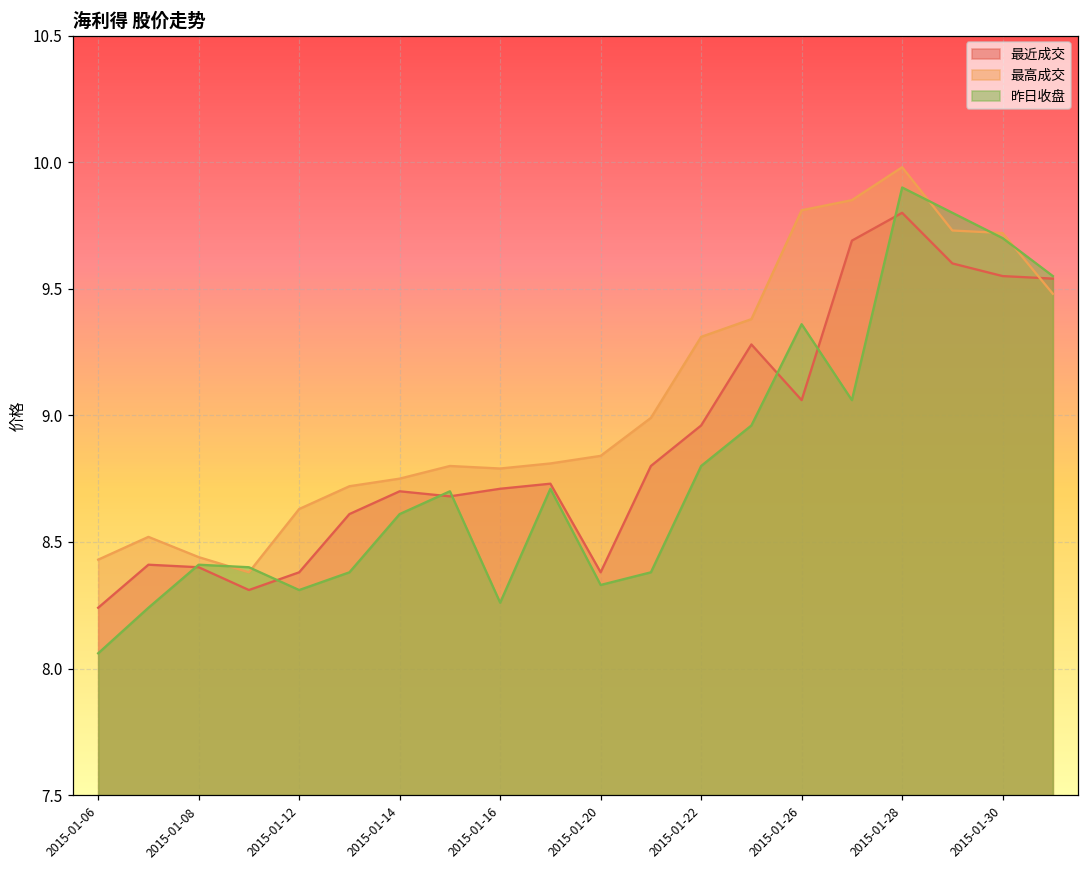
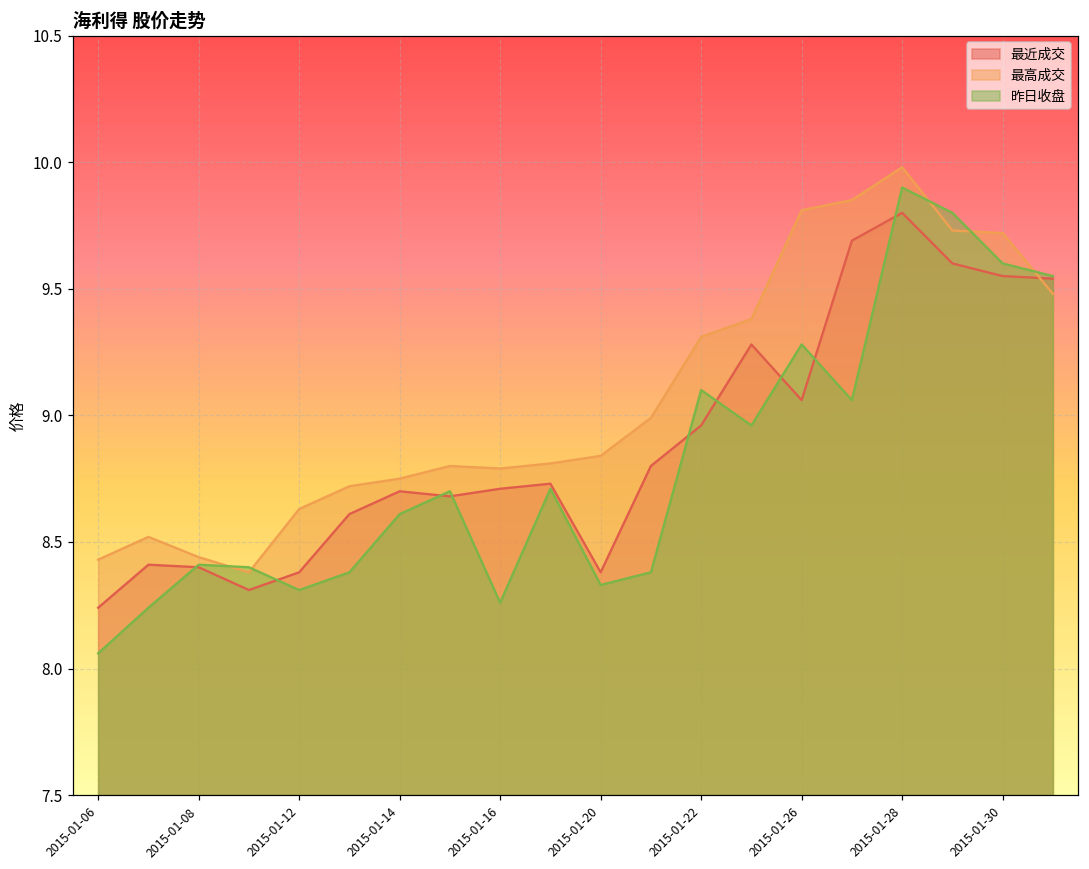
  {
    "昨日收盘": {
      "2015-01-06": 8.06,
      "2015-01-12": 8.31,
      "2015-01-14": 8.61,
      "2015-01-16": 8.26,
      "2015-01-20": 8.33,
-     "2015-01-22": 8.8,
-     "2015-01-26": 9.36,
+     "2015-01-22": 9.1,
+     "2015-01-26": 9.28,
      "2015-01-28": 9.90,
-     "2015-01-30": 9.7
+     "2015-01-30": 9.6
    }
  }
